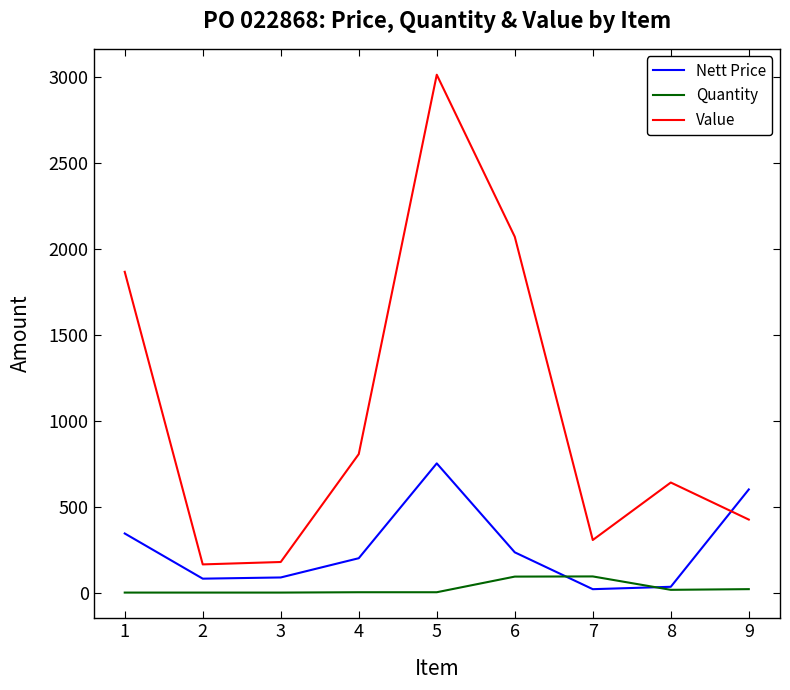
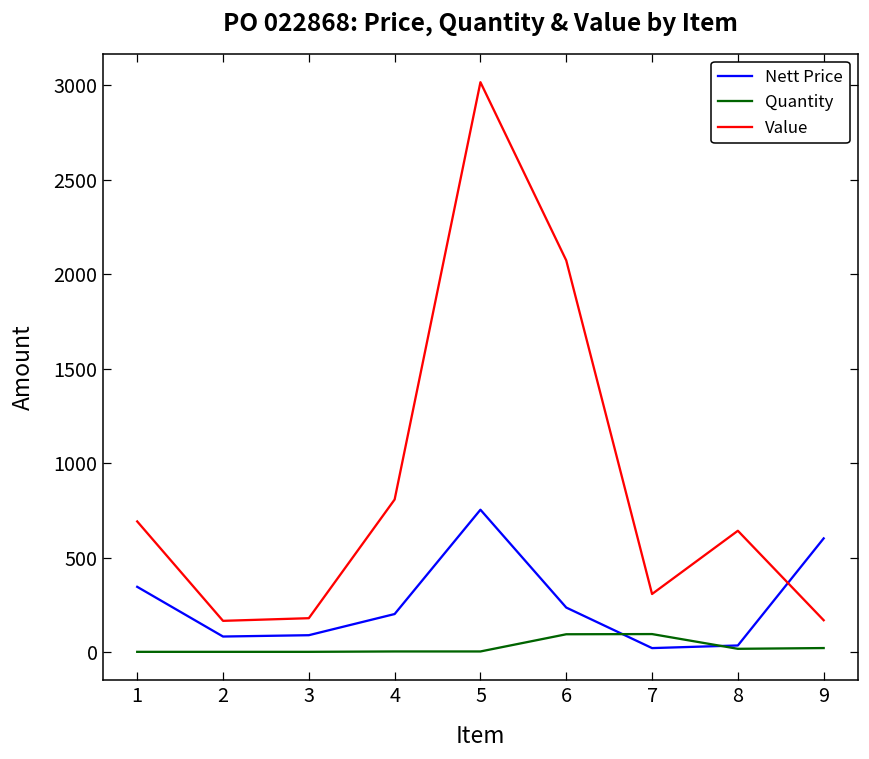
  {
    "Nett Price": {
      "1": 350,
      "2": 80,
      "3": 90,
      "4": 200,
      "5": 750,
      "6": 240,
      "7": 20,
      "8": 40,
      "9": 600
    },
    "Quantity": {
      "1": 0,
      "2": 0,
      "3": 0,
      "4": 0,
      "5": 0,
      "6": 100,
      "7": 100,
      "8": 20,
      "9": 20
    },
    "Value": {
-     "1": 1870,
+     "1": 690,
      "2": 170,
      "3": 180,
      "4": 810,
      "5": 3020,
      "6": 2070,
      "7": 310,
      "8": 640,
-     "9": 430
+     "9": 170
    }
  }
